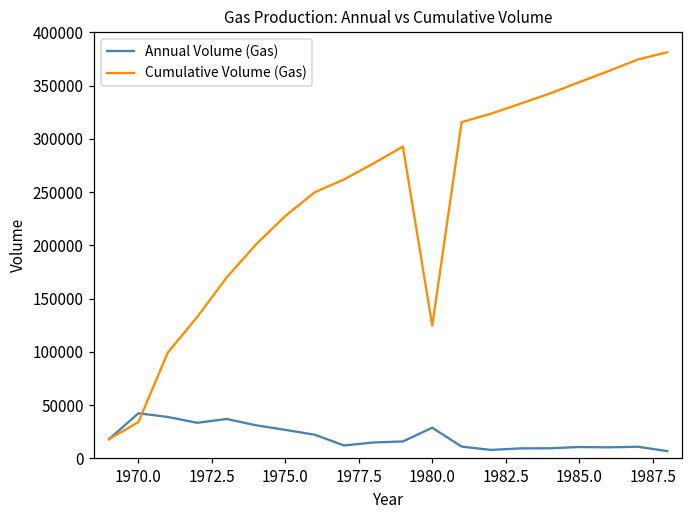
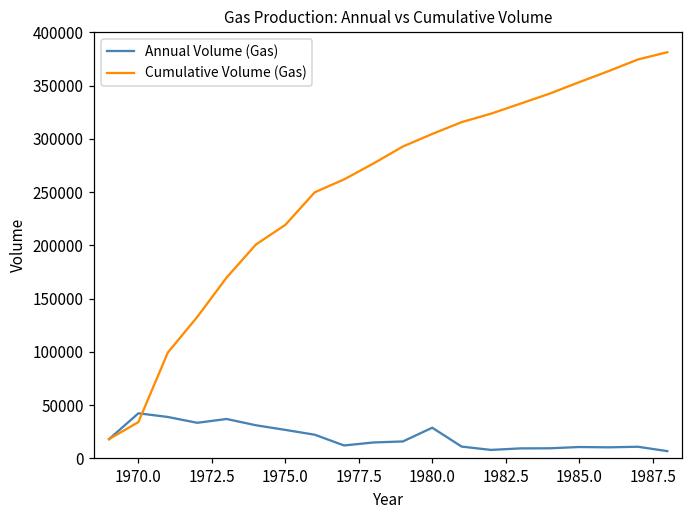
  {
    "Annual Volume (Gas)": {
      "1970.0": 40000,
      "1975.0": 30000,
      "1980.0": 30000,
      "1985.0": 10000
    },
    "Cumulative Volume (Gas)": {
      "1970.0": 30000,
-     "1975.0": 230000,
-     "1980.0": 120000,
+     "1975.0": 220000,
+     "1980.0": 300000,
      "1985.0": 350000
    }
  }
